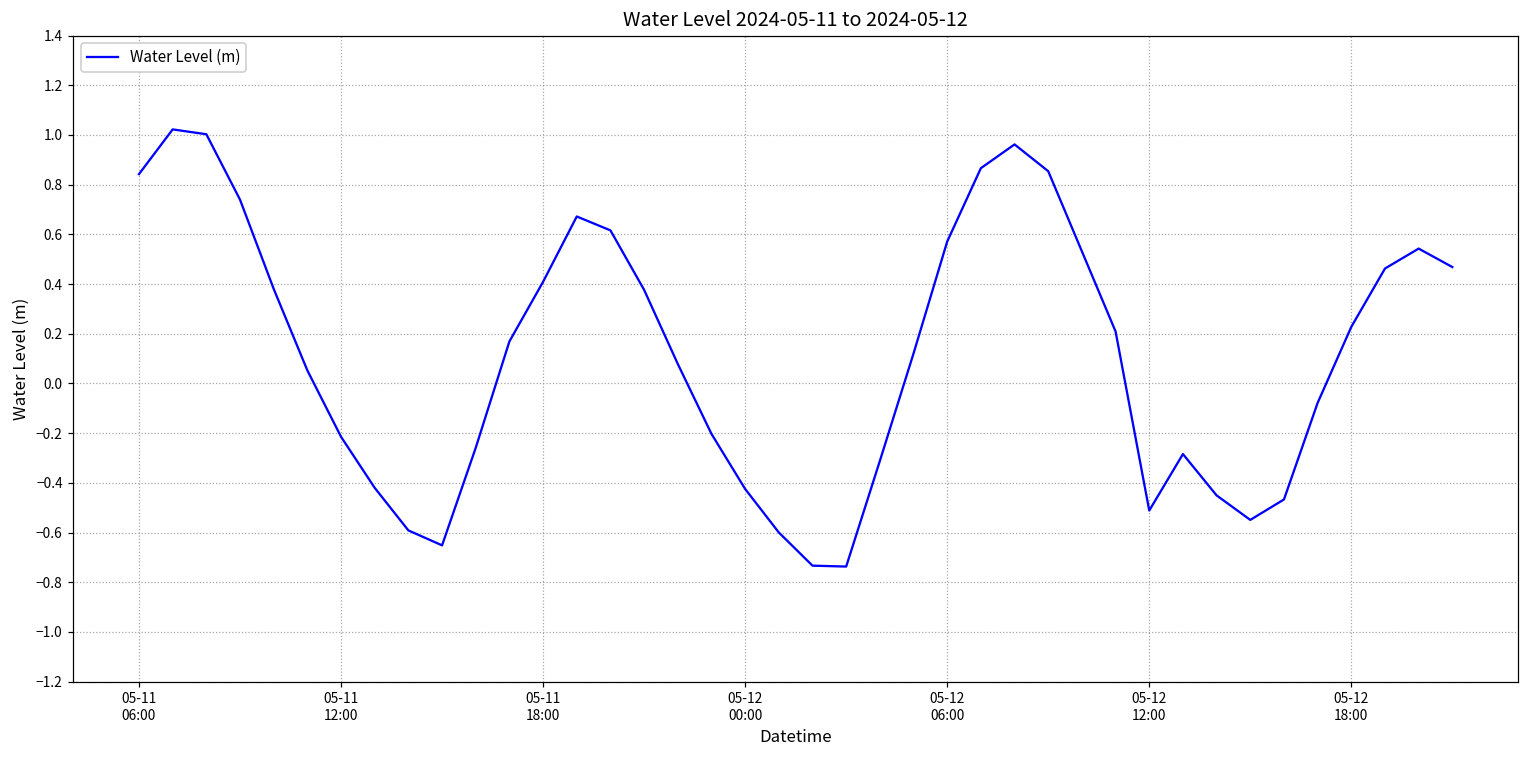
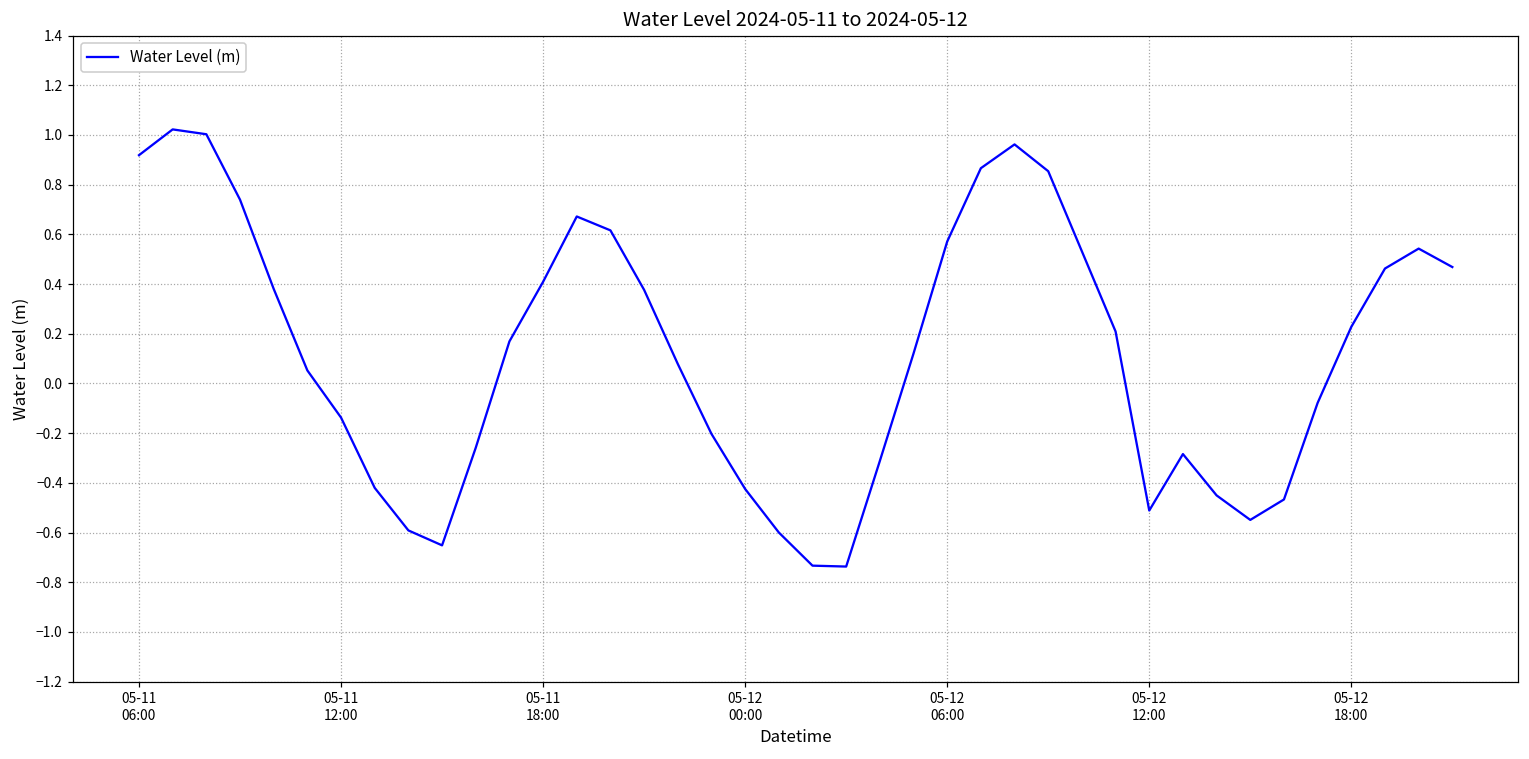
  {
-   "05-11 06:00": 0.84,
-   "05-11 12:00": -0.21,
+   "05-11 06:00": 0.92,
+   "05-11 12:00": -0.14,
    "05-11 18:00": 0.41,
    "05-12 00:00": -0.42,
    "05-12 06:00": 0.57,
    "05-12 12:00": -0.51,
    "05-12 18:00": 0.23
  }
